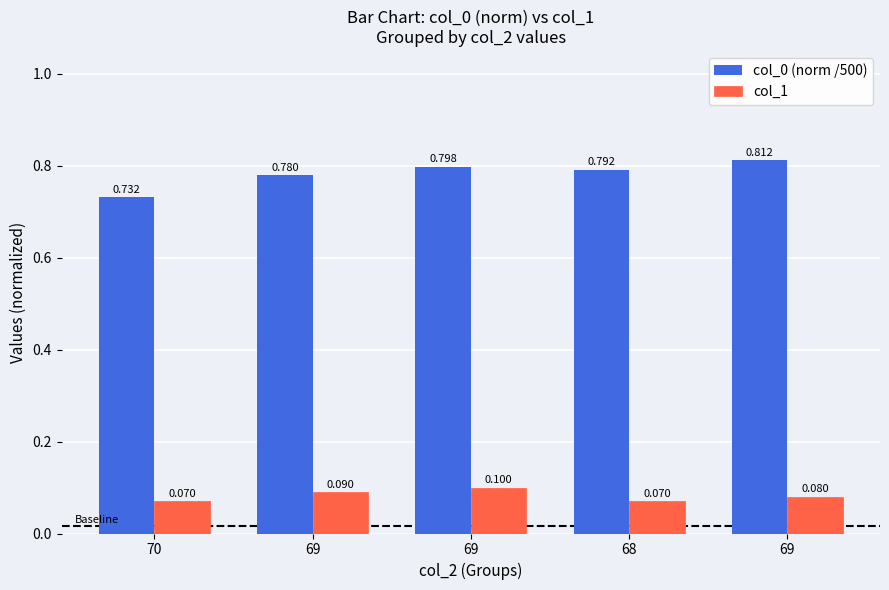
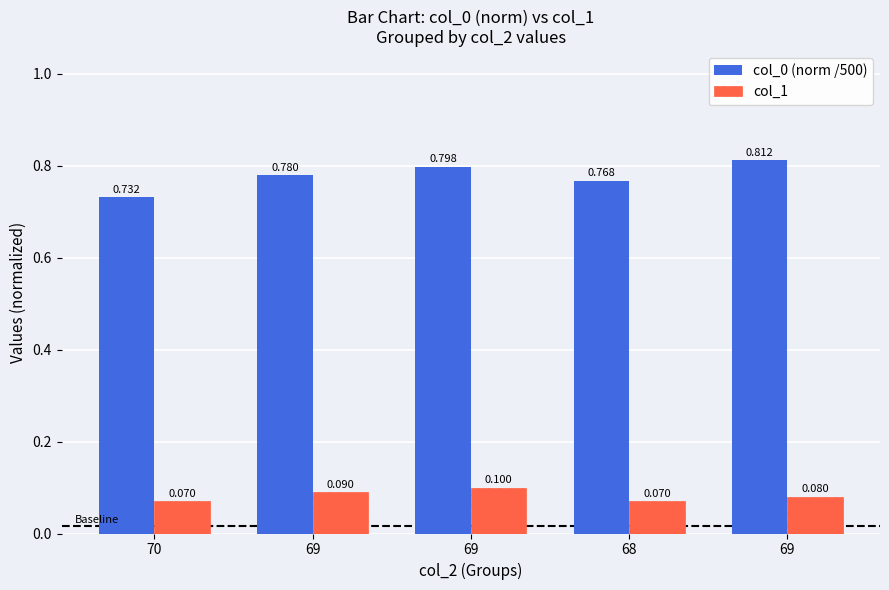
  {
    "col_0 (norm /500)": {
      "70": 0.732,
-     "68": 0.792
+     "68": 0.768
    },
    "col_1": {
      "70": 0.070,
      "68": 0.070
    }
  }
